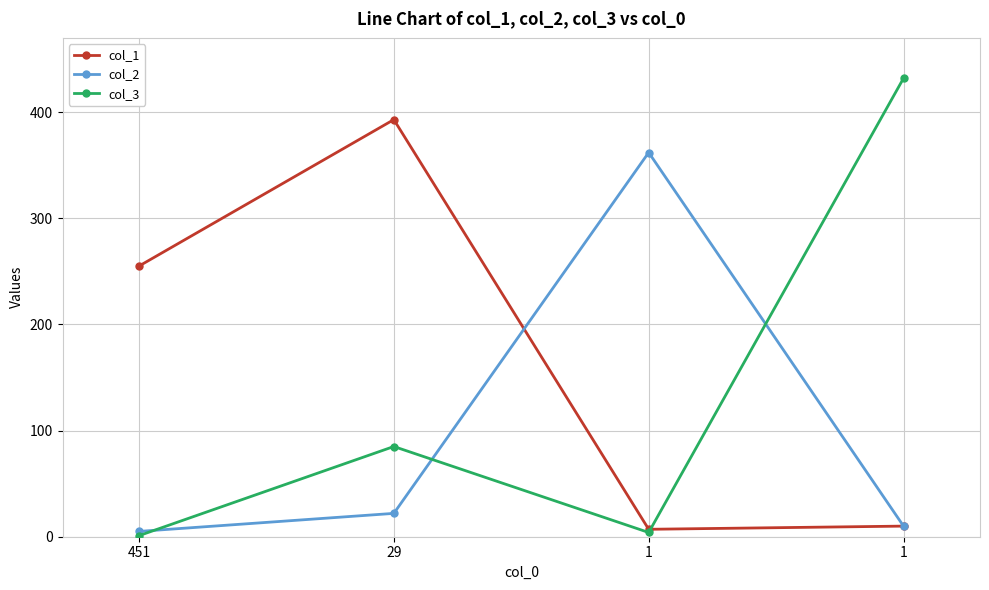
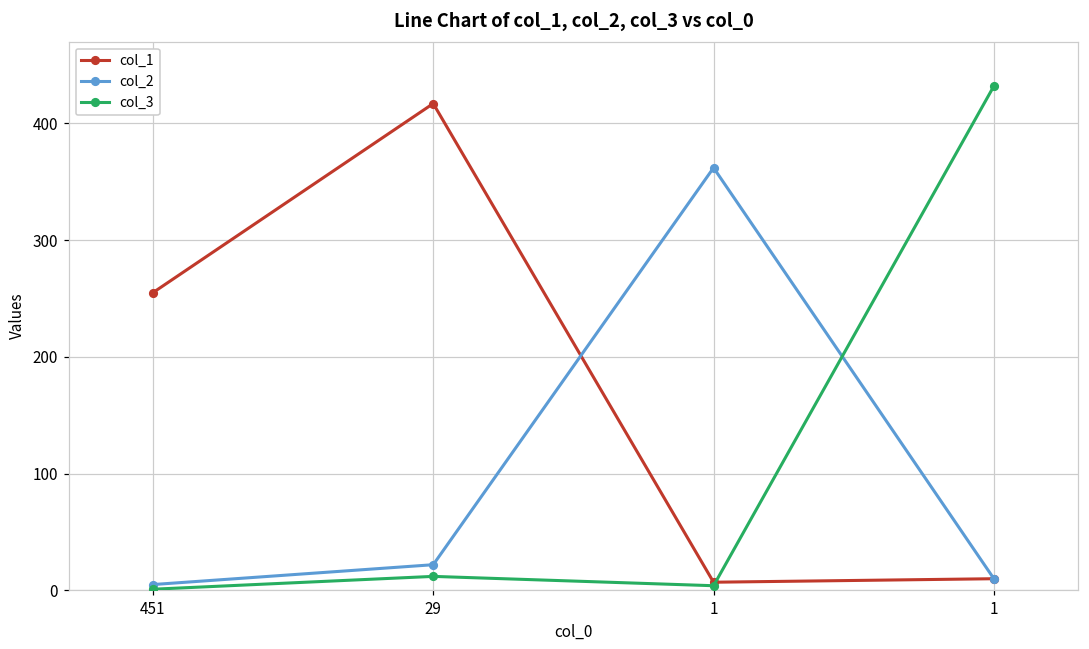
  {
    "col_1": {
      "451": 255,
-     "29": 393
+     "29": 417
    },
    "col_2": {
      "451": 5,
      "29": 22
    },
    "col_3": {
      "451": 1,
-     "29": 85
+     "29": 12
    }
  }
